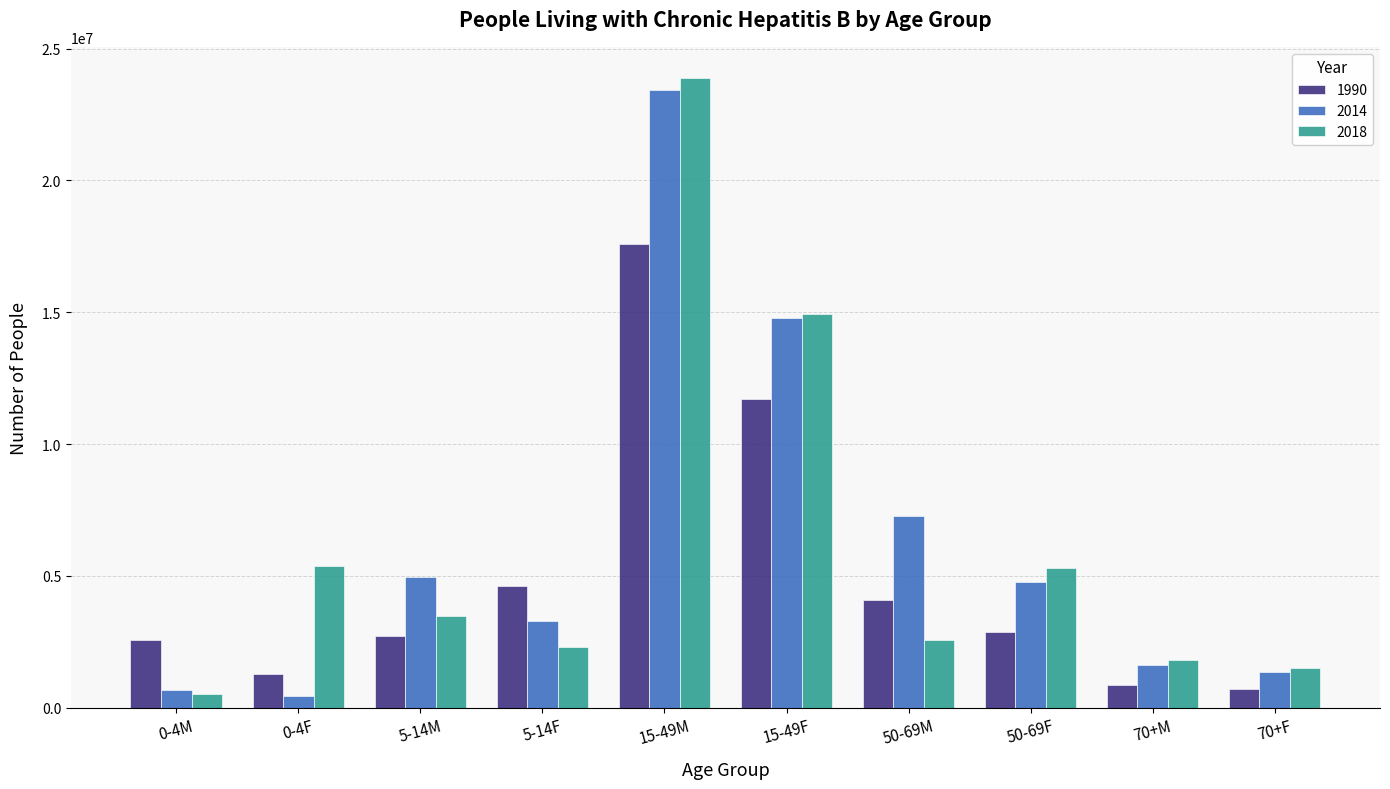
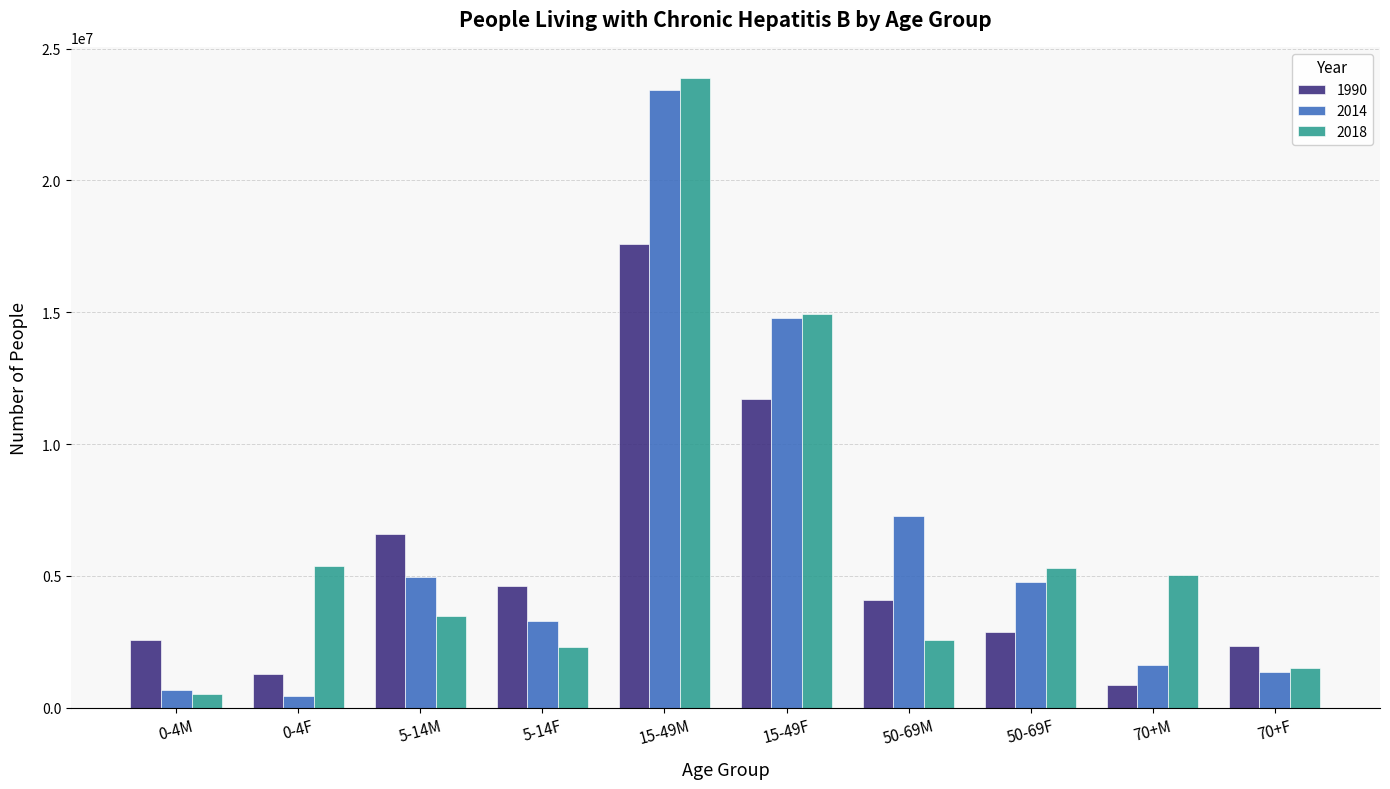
  {
    "1990": {
      "0-4M": 2600000,
      "0-4F": 1300000,
-     "5-14M": 2700000,
+     "5-14M": 6600000,
      "5-14F": 4600000,
      "15-49M": 17600000,
      "15-49F": 11700000,
      "50-69M": 4100000,
      "50-69F": 2900000,
      "70+M": 800000,
-     "70+F": 700000
+     "70+F": 2300000
    },
    "2014": {
      "0-4M": 700000,
      "0-4F": 400000,
      "5-14M": 5000000,
      "5-14F": 3300000,
      "15-49M": 23400000,
      "15-49F": 14800000,
      "50-69M": 7300000,
      "50-69F": 4800000,
      "70+M": 1600000,
      "70+F": 1300000
    },
    "2018": {
      "0-4M": 500000,
      "0-4F": 5400000,
      "5-14M": 3500000,
      "5-14F": 2300000,
      "15-49M": 23900000,
      "15-49F": 14900000,
      "50-69M": 2600000,
      "50-69F": 5300000,
-     "70+M": 1800000,
+     "70+M": 5000000,
      "70+F": 1500000
    }
  }
